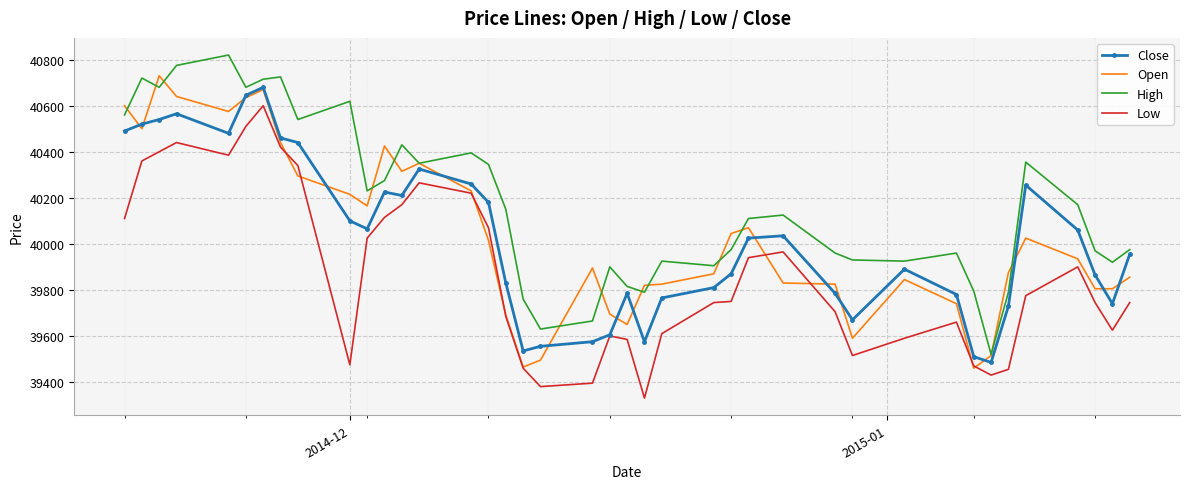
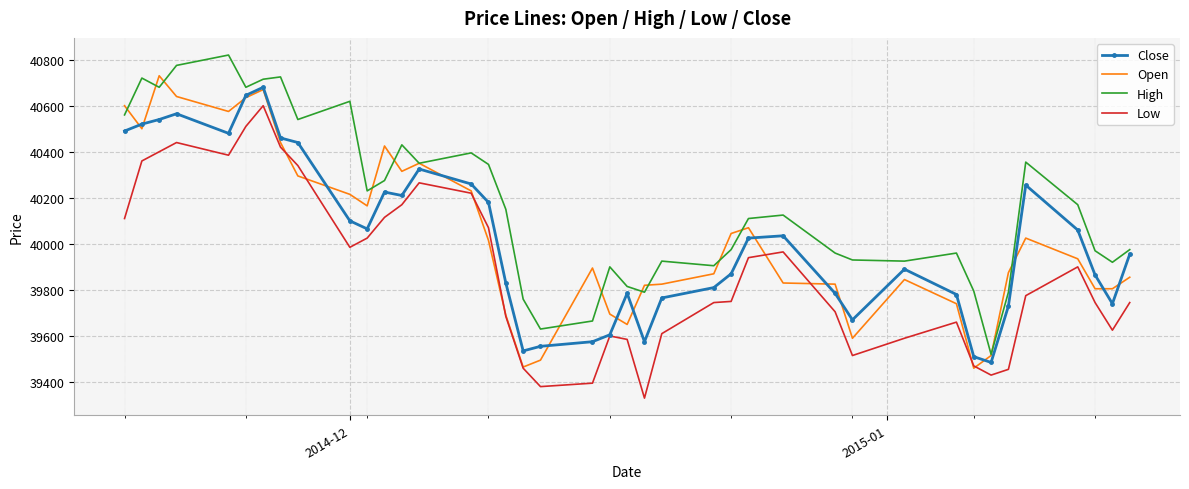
  {
    "Close": {
      "2014-12": 40100
    },
    "Open": {
      "2014-12": 40220
    },
    "High": {
      "2014-12": 40620
    },
    "Low": {
-     "2014-12": 39480
+     "2014-12": 39990
    }
  }
